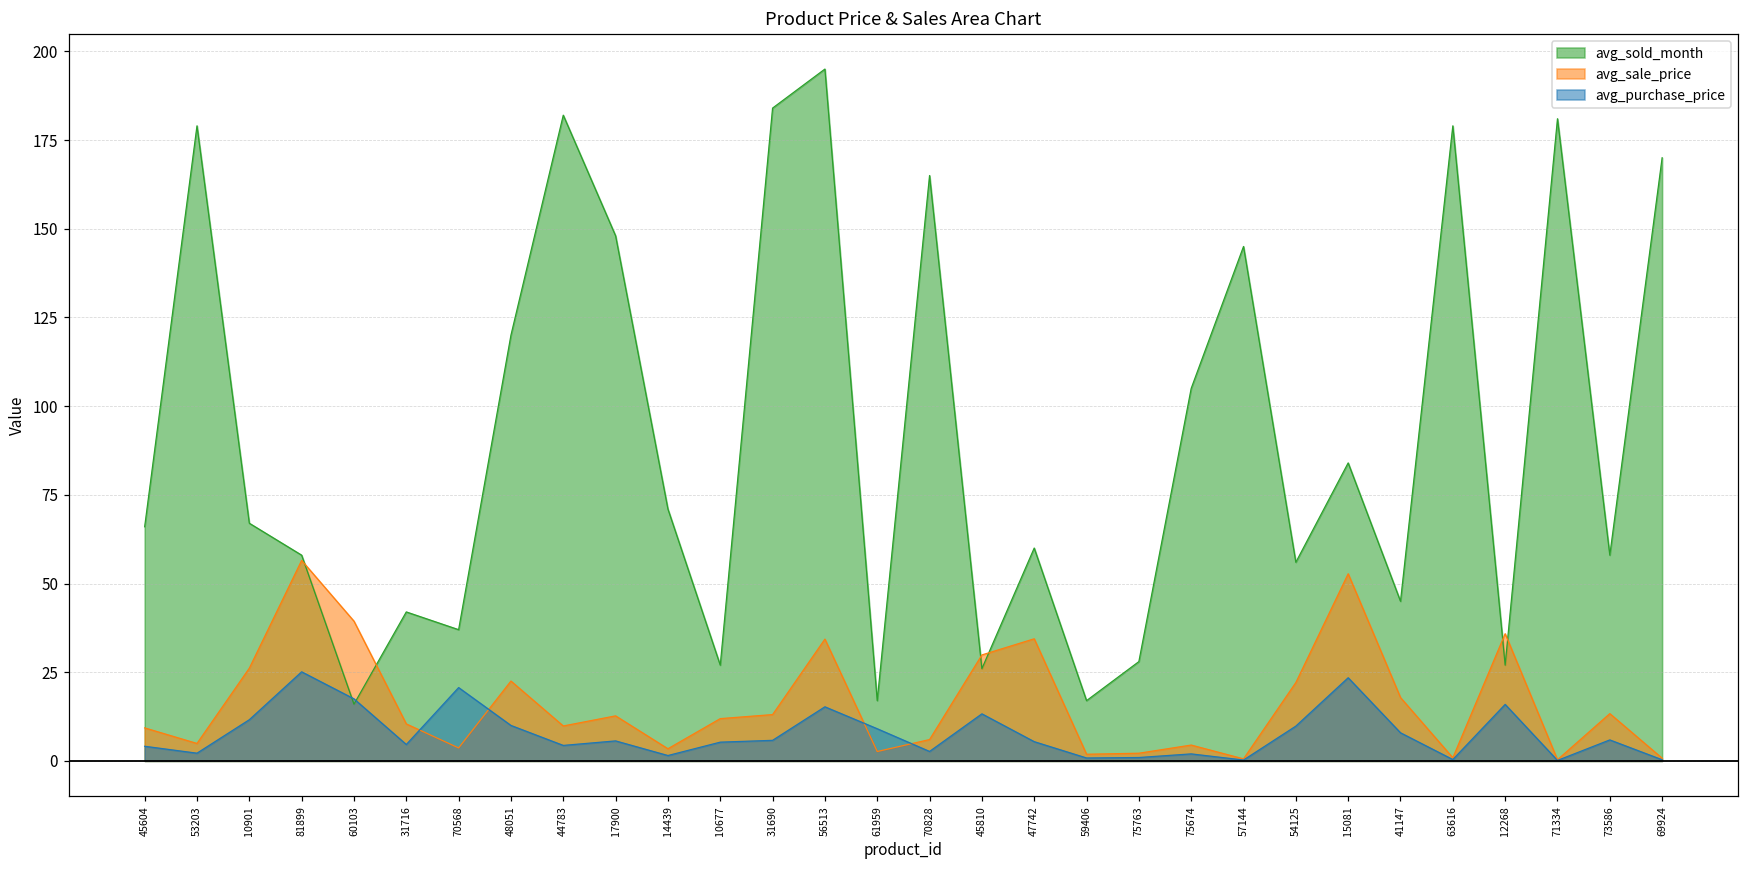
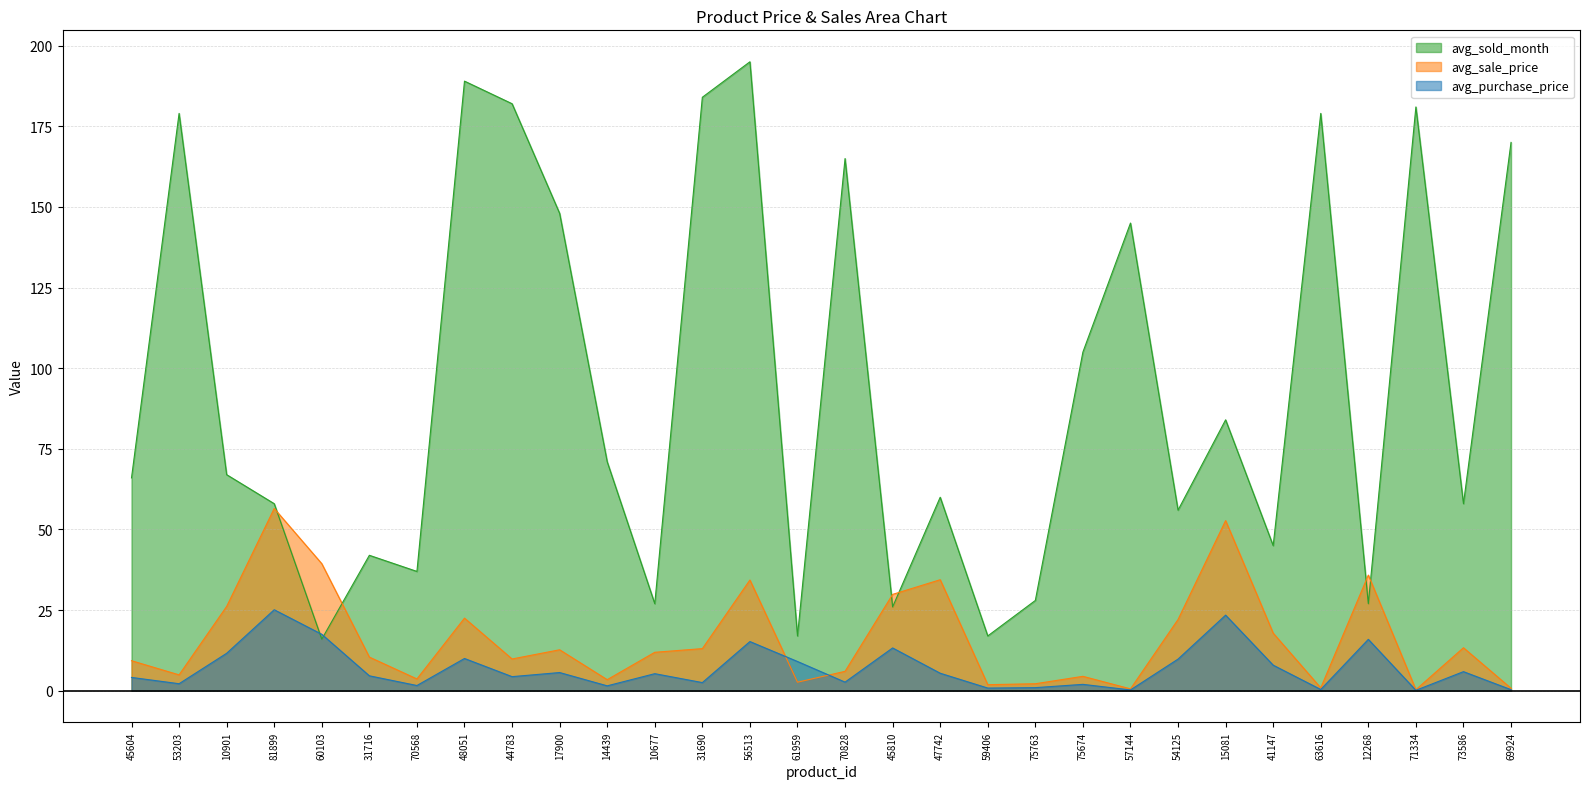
  {
    "avg_sold_month": {
      "45604": 66,
      "53203": 179,
      "10901": 67,
      "81899": 58,
      "60103": 16,
      "31716": 42,
      "70568": 37,
-     "48051": 120,
+     "48051": 189,
      "44783": 182,
      "17900": 148,
      "14439": 71,
      "10677": 27,
      "31690": 184,
      "56513": 195,
      "61959": 17,
      "70828": 165,
      "45810": 26,
      "47742": 60,
      "59406": 17,
      "75763": 28,
      "75674": 105,
      "57144": 145,
      "54125": 56,
      "15081": 84,
      "41147": 45,
      "63616": 179,
      "12268": 27,
      "71334": 181,
      "73586": 58,
      "69924": 170
    },
    "avg_sale_price": {
      "45604": 9,
      "53203": 5,
      "10901": 26,
      "81899": 57,
      "60103": 39,
      "31716": 10,
      "70568": 4,
      "48051": 23,
      "44783": 10,
      "17900": 13,
      "14439": 3,
      "10677": 12,
      "31690": 13,
      "56513": 34,
      "61959": 3,
      "70828": 6,
      "45810": 30,
      "47742": 34,
      "59406": 2,
      "75763": 2,
      "75674": 4,
      "54125": 22,
      "15081": 53,
      "41147": 18,
      "12268": 36,
      "73586": 13
    },
    "avg_purchase_price": {
      "45604": 4,
      "53203": 2,
      "10901": 12,
      "81899": 25,
      "60103": 18,
      "31716": 5,
-     "70568": 21,
+     "70568": 2,
      "48051": 10,
      "44783": 4,
      "17900": 6,
      "14439": 2,
      "10677": 5,
-     "31690": 6,
+     "31690": 3,
      "56513": 15,
      "61959": 9,
      "70828": 3,
      "45810": 13,
      "47742": 5,
      "59406": 1,
      "75763": 1,
      "75674": 2,
      "54125": 10,
      "15081": 23,
      "41147": 8,
      "12268": 16,
      "73586": 6
    }
  }
